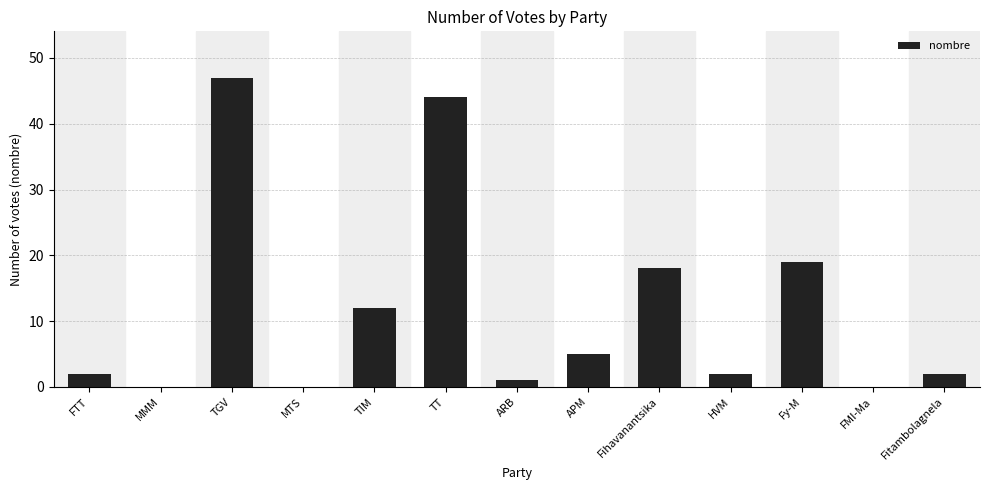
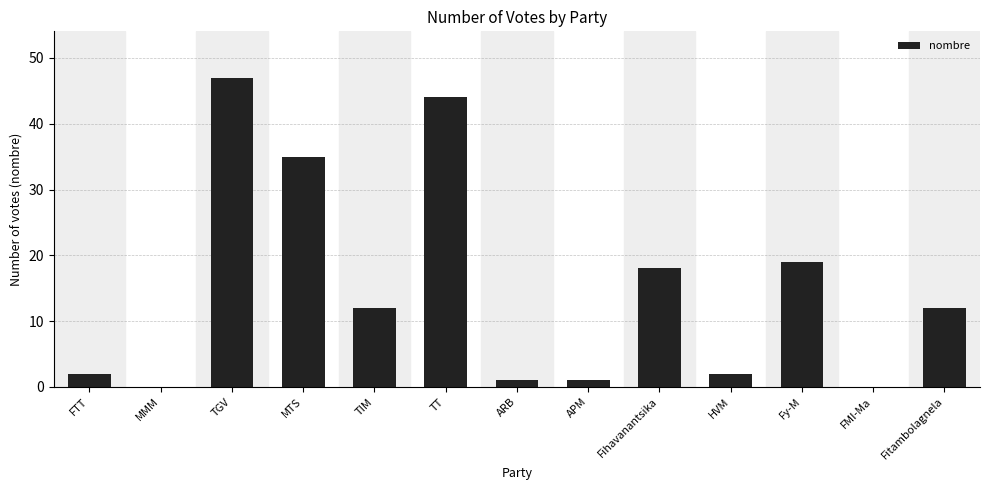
  {
    "FTT": 2,
    "MMM": 0,
    "TGV": 47,
-   "MTS": 0,
+   "MTS": 35,
    "TIM": 12,
    "TT": 44,
    "ARB": 1,
-   "APM": 5,
+   "APM": 1,
    "Fihavanantsika": 18,
    "HVM": 2,
    "Fy-M": 19,
    "FMI-Ma": 0,
-   "Fitambolagnela": 2
+   "Fitambolagnela": 12
  }
